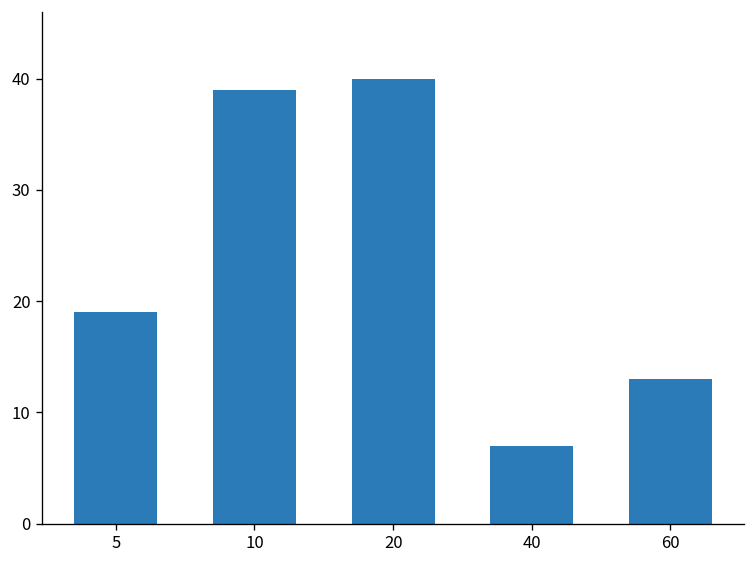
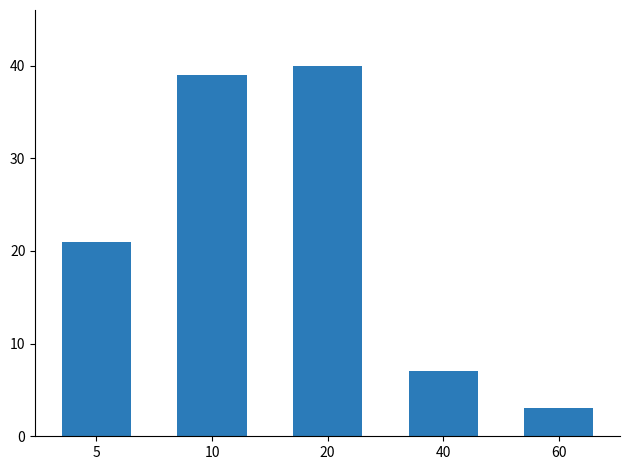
  {
-   "5": 19,
+   "5": 21,
    "10": 39,
    "20": 40,
    "40": 7,
-   "60": 13
+   "60": 3
  }
